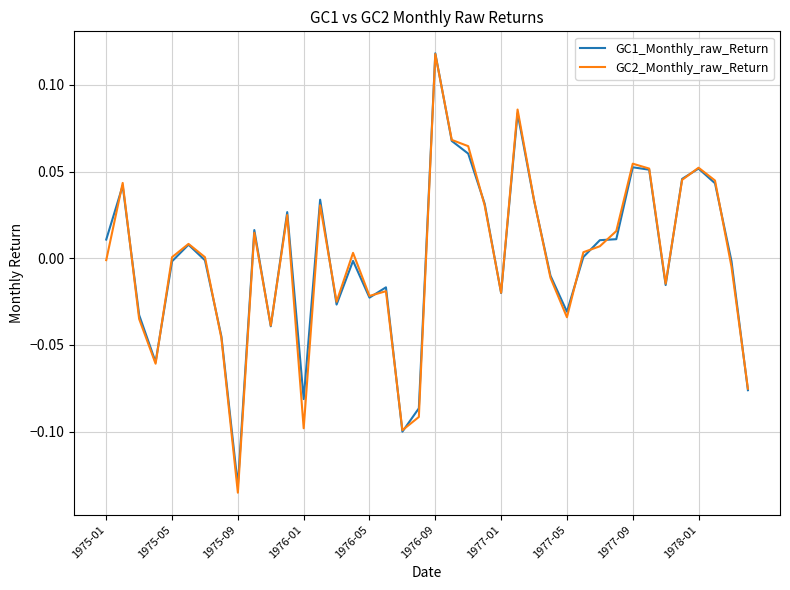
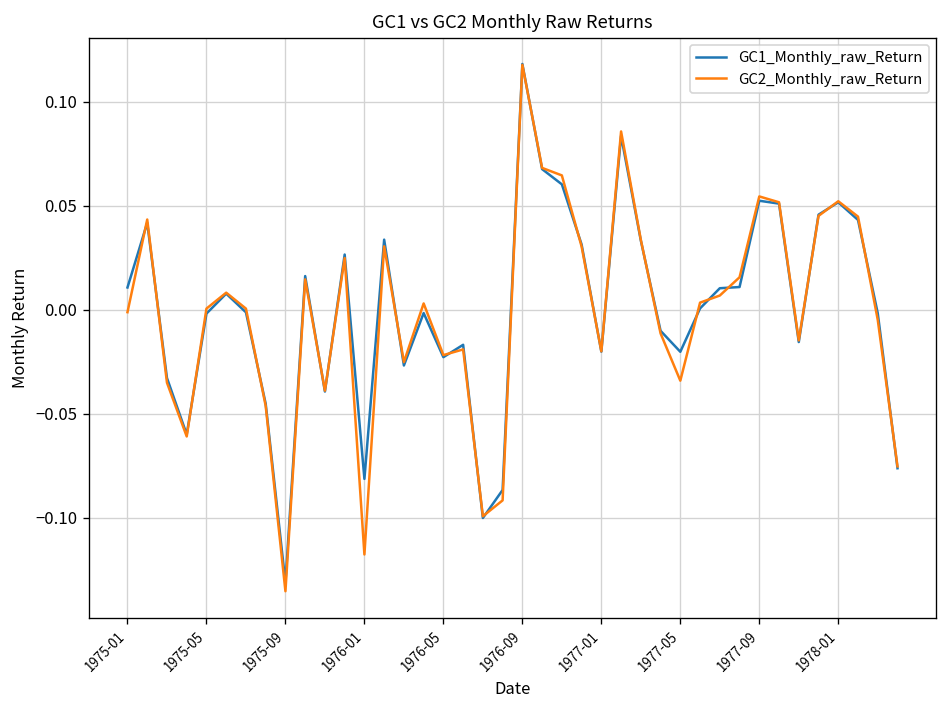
  {
    "GC1_Monthly_raw_Return": {
      "1975-01": 0.011,
      "1975-05": -0.002,
      "1975-09": -0.131,
      "1976-01": -0.081,
-     "1977-05": -0.031,
+     "1977-05": -0.020,
      "1977-09": 0.052
    },
    "GC2_Monthly_raw_Return": {
      "1975-01": -0.001,
      "1975-05": 0.001,
      "1975-09": -0.135,
-     "1976-01": -0.098,
+     "1976-01": -0.118,
      "1977-05": -0.034,
      "1977-09": 0.055
    }
  }
